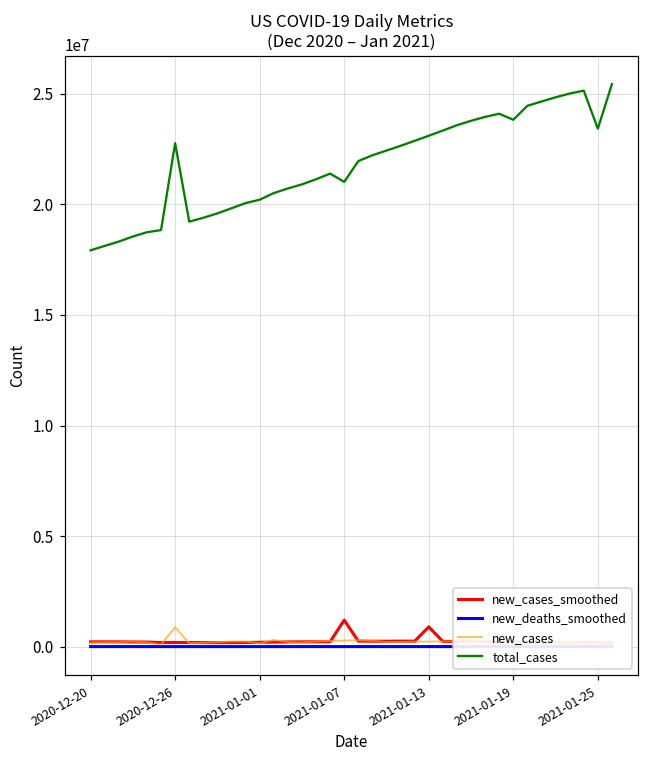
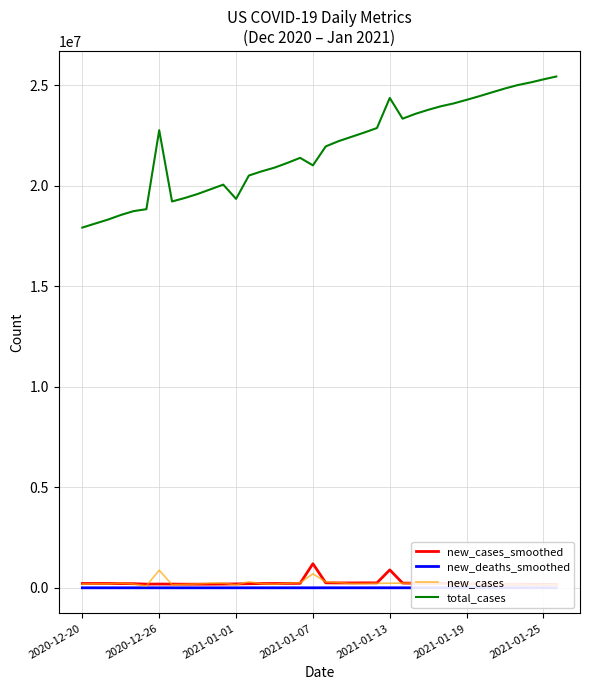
  {
    "new_cases_smoothed": {
      "2020-12-26": 200000,
      "2021-01-07": 1200000,
      "2021-01-13": 900000
    },
    "new_deaths_smoothed": {
      "2020-12-20": 0,
      "2020-12-26": 0,
      "2021-01-01": 0,
      "2021-01-07": 0,
      "2021-01-13": 0
    },
    "new_cases": {
      "2020-12-26": 900000,
-     "2021-01-07": 300000,
+     "2021-01-07": 700000,
      "2021-01-13": 200000
    },
    "total_cases": {
      "2020-12-20": 17900000,
      "2020-12-26": 22800000,
-     "2021-01-01": 20200000,
+     "2021-01-01": 19400000,
      "2021-01-07": 21000000,
-     "2021-01-13": 23100000,
-     "2021-01-19": 23800000,
-     "2021-01-25": 23400000
+     "2021-01-13": 24400000,
+     "2021-01-19": 24300000,
+     "2021-01-25": 25300000
    }
  }
